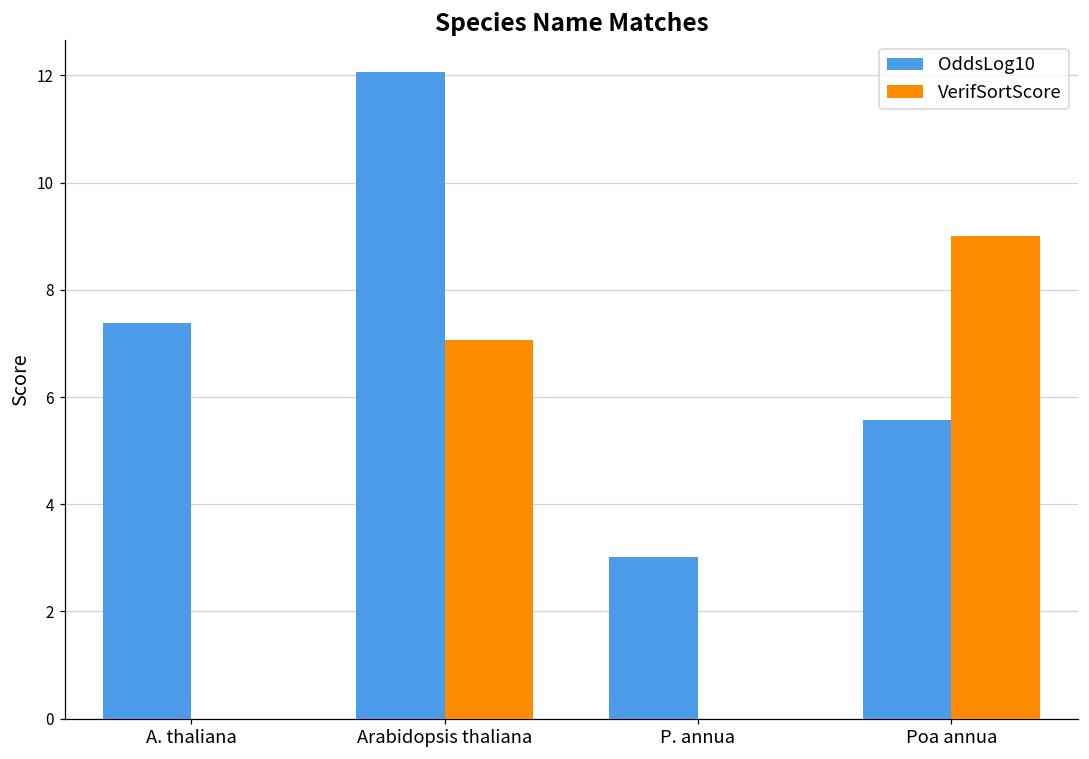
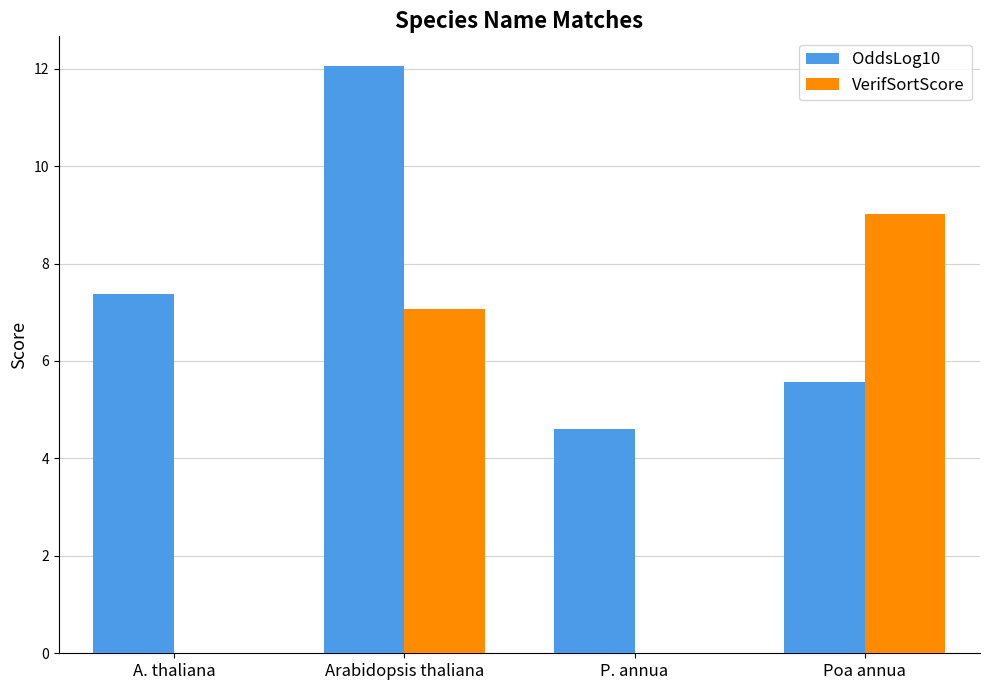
  {
    "OddsLog10": {
      "A. thaliana": 7.4,
      "Arabidopsis thaliana": 12.1,
-     "P. annua": 3.0,
+     "P. annua": 4.6,
      "Poa annua": 5.6
    },
    "VerifSortScore": {
      "A. thaliana": 0.0,
      "Arabidopsis thaliana": 7.1,
      "P. annua": 0.0,
      "Poa annua": 9.0
    }
  }
